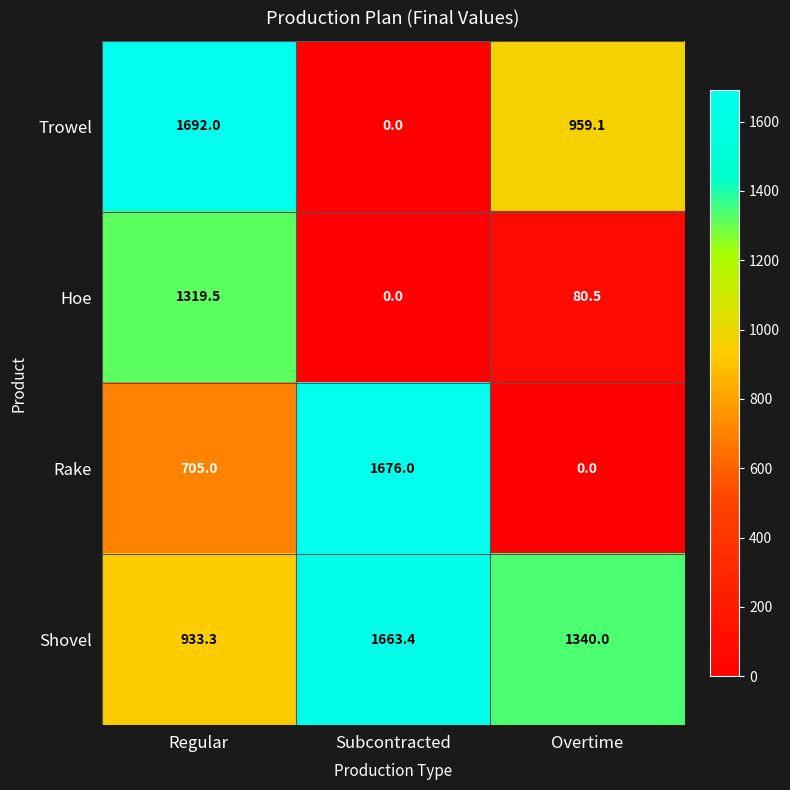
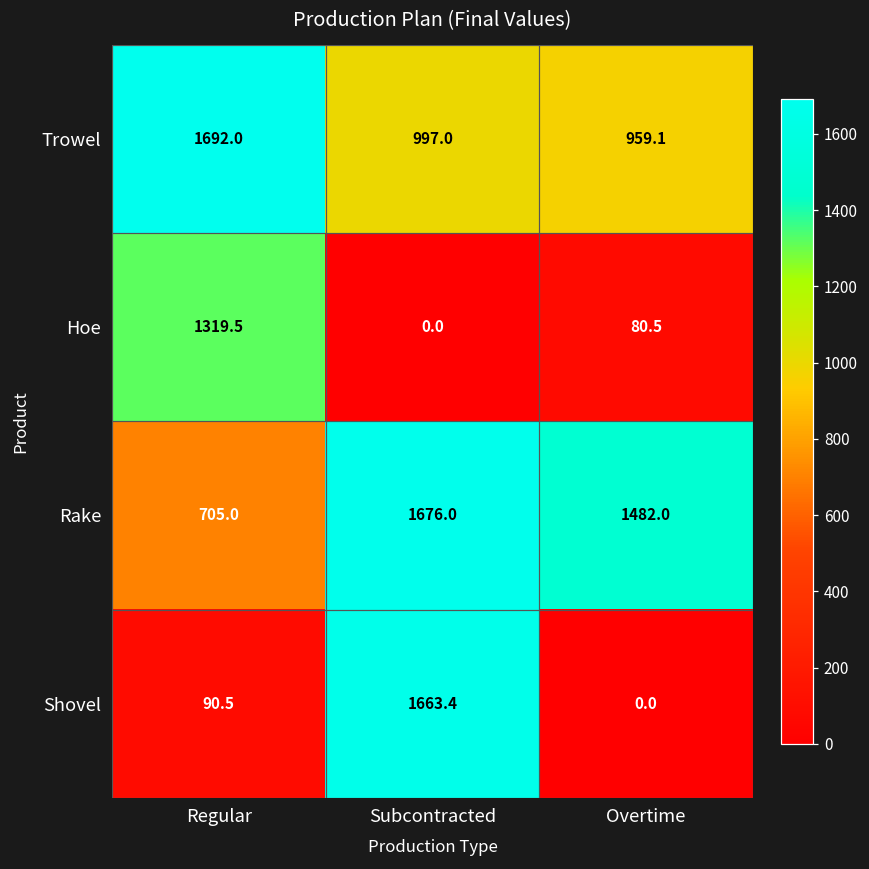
  {
    "Trowel": {
      "Regular": 1692.0,
-     "Subcontracted": 0.0,
+     "Subcontracted": 997.0,
      "Overtime": 959.1
    },
    "Hoe": {
      "Regular": 1319.5,
      "Subcontracted": 0.0,
      "Overtime": 80.5
    },
    "Rake": {
      "Regular": 705.0,
      "Subcontracted": 1676.0,
-     "Overtime": 0.0
+     "Overtime": 1482.0
    },
    "Shovel": {
-     "Regular": 933.3,
+     "Regular": 90.5,
      "Subcontracted": 1663.4,
-     "Overtime": 1340.0
+     "Overtime": 0.0
    }
  }
